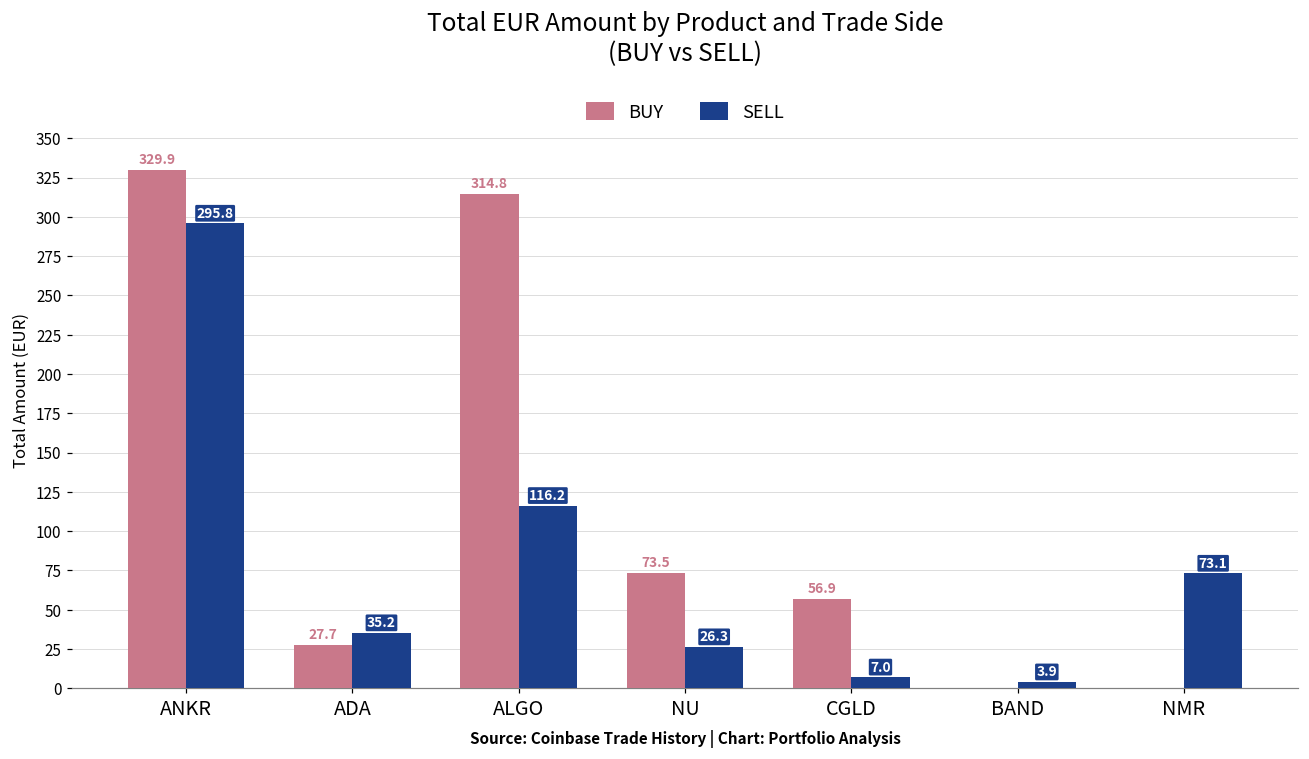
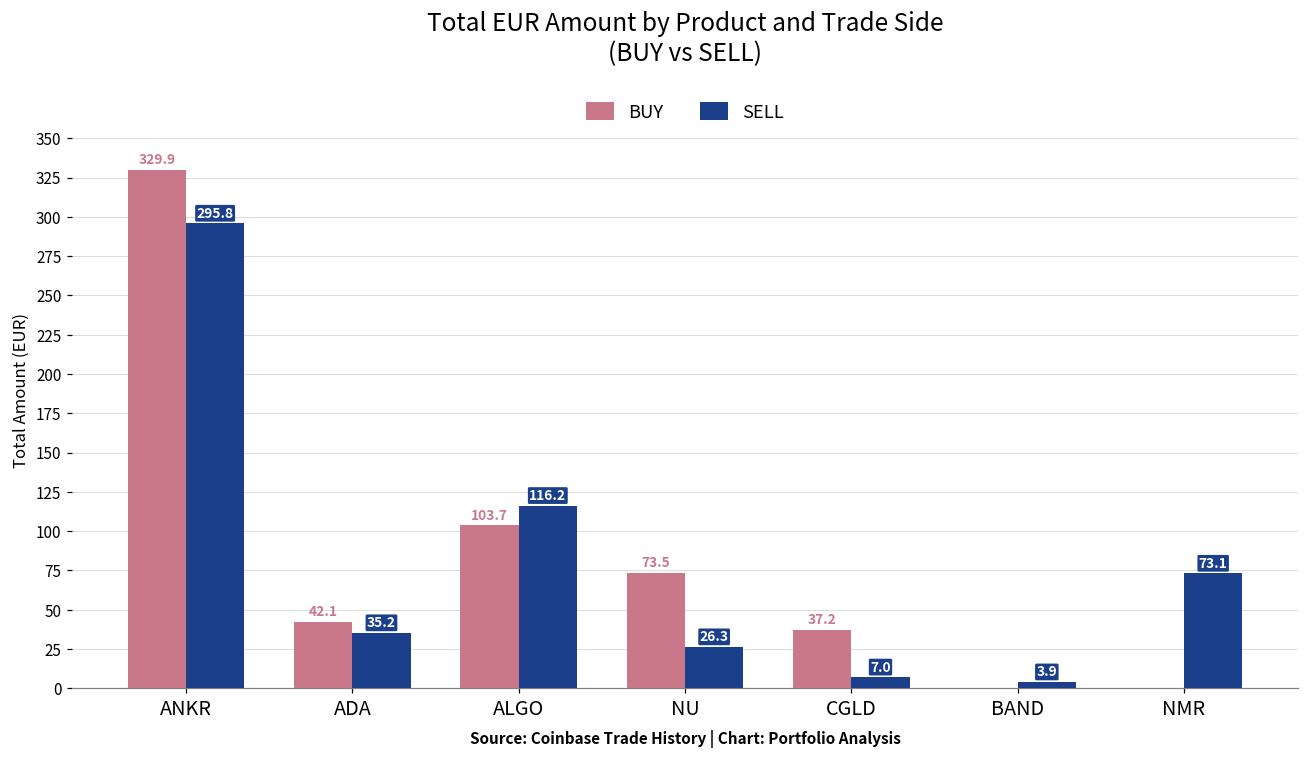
  {
    "BUY": {
      "ANKR": 329.9,
-     "ADA": 27.7,
-     "ALGO": 314.8,
+     "ADA": 42.1,
+     "ALGO": 103.7,
      "NU": 73.5,
-     "CGLD": 56.9
+     "CGLD": 37.2
    }
  }
